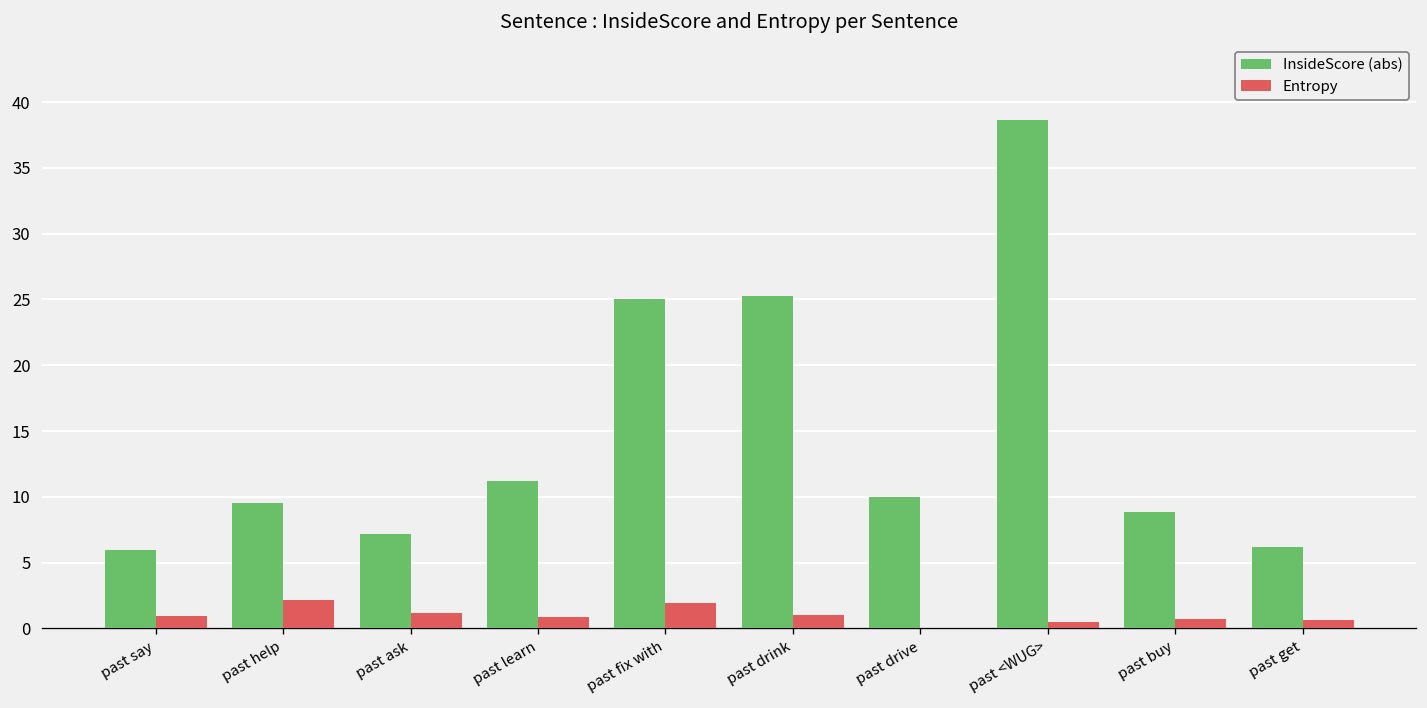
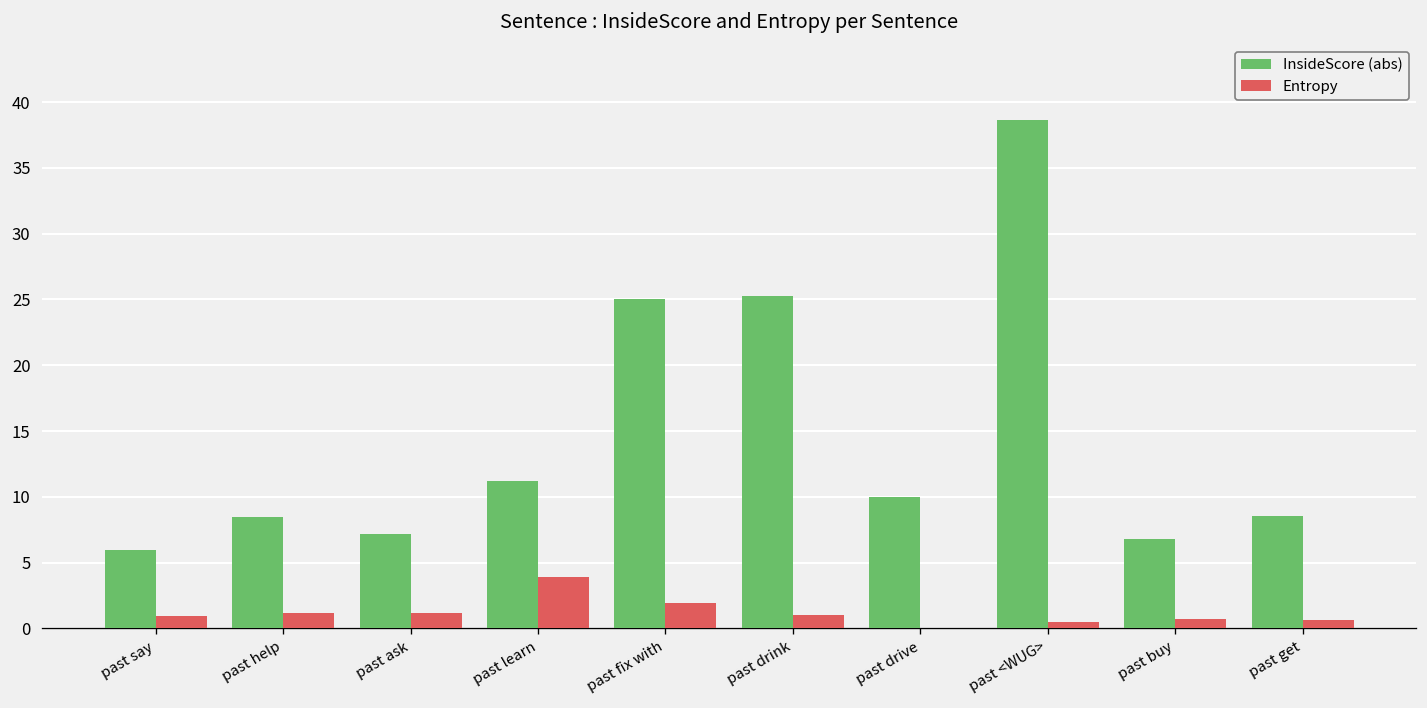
  {
    "InsideScore (abs)": {
      "past say": 6.0,
-     "past help": 9.5,
+     "past help": 8.4,
      "past ask": 7.2,
      "past learn": 11.2,
      "past fix with": 25.0,
      "past drink": 25.3,
      "past drive": 10.0,
      "past <WUG>": 38.6,
-     "past buy": 8.9,
-     "past get": 6.2
+     "past buy": 6.8,
+     "past get": 8.6
    },
    "Entropy": {
      "past say": 0.9,
-     "past help": 2.1,
+     "past help": 1.2,
      "past ask": 1.2,
-     "past learn": 0.9,
+     "past learn": 3.9,
      "past fix with": 1.9,
      "past drink": 1.0,
      "past <WUG>": 0.4,
      "past buy": 0.7,
      "past get": 0.6
    }
  }
